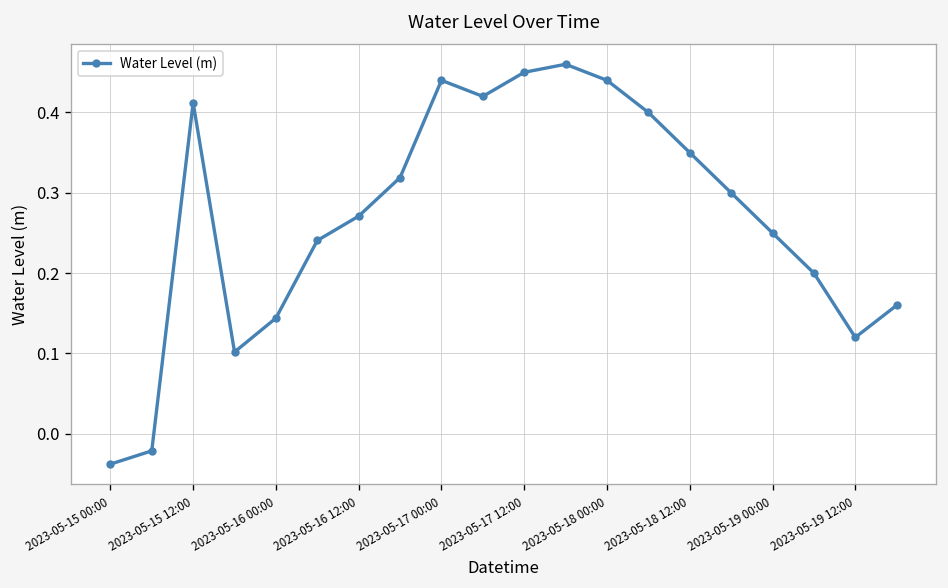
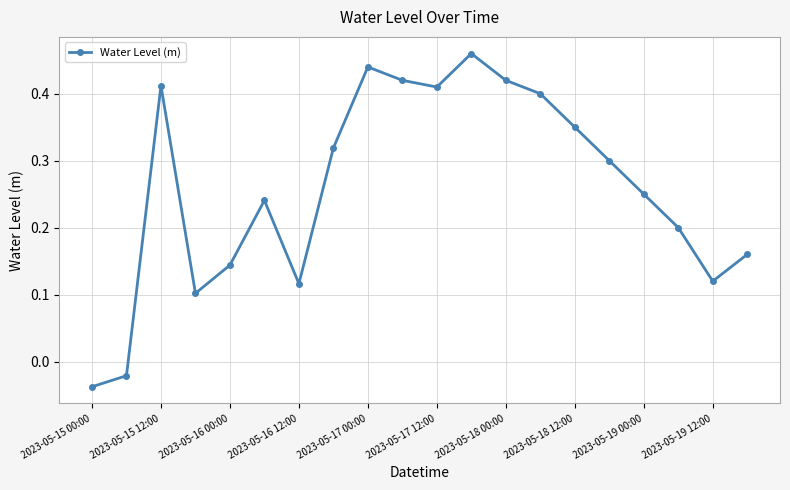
  {
    "2023-05-15 00:00": -0.04,
    "2023-05-15 12:00": 0.41,
    "2023-05-16 00:00": 0.14,
-   "2023-05-16 12:00": 0.27,
+   "2023-05-16 12:00": 0.12,
    "2023-05-17 00:00": 0.44,
-   "2023-05-17 12:00": 0.45,
-   "2023-05-18 00:00": 0.44,
+   "2023-05-17 12:00": 0.41,
+   "2023-05-18 00:00": 0.42,
    "2023-05-18 12:00": 0.35,
    "2023-05-19 00:00": 0.25,
    "2023-05-19 12:00": 0.12
  }
